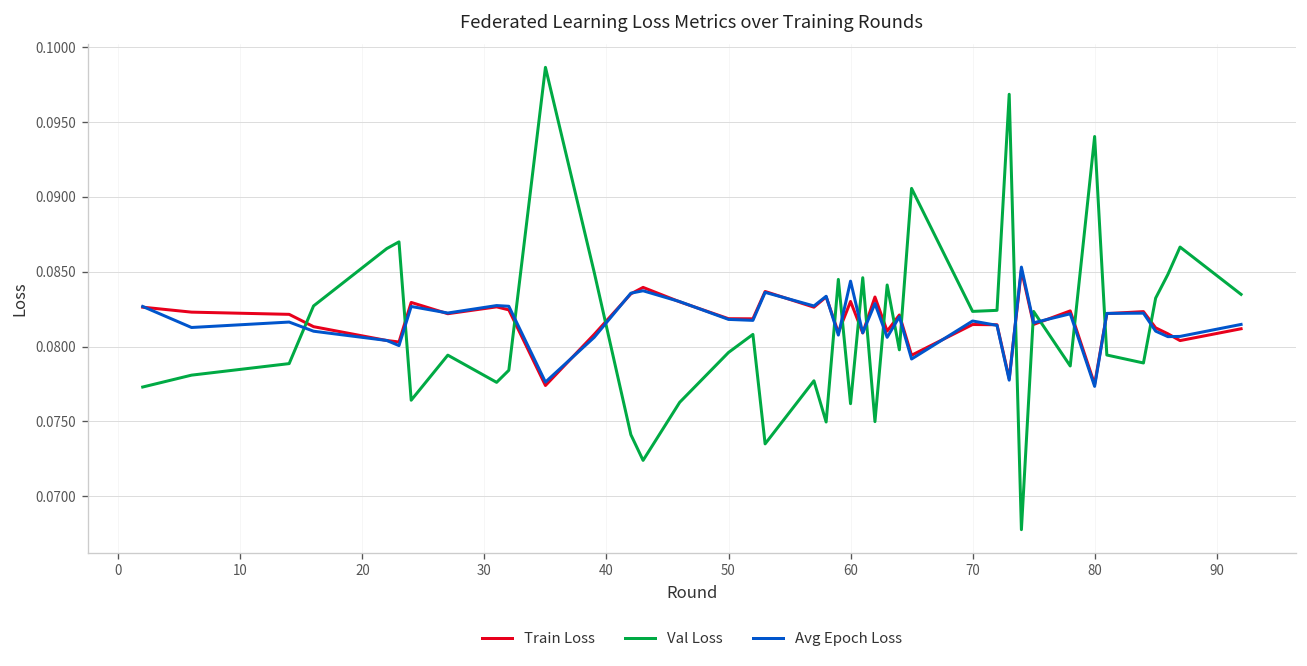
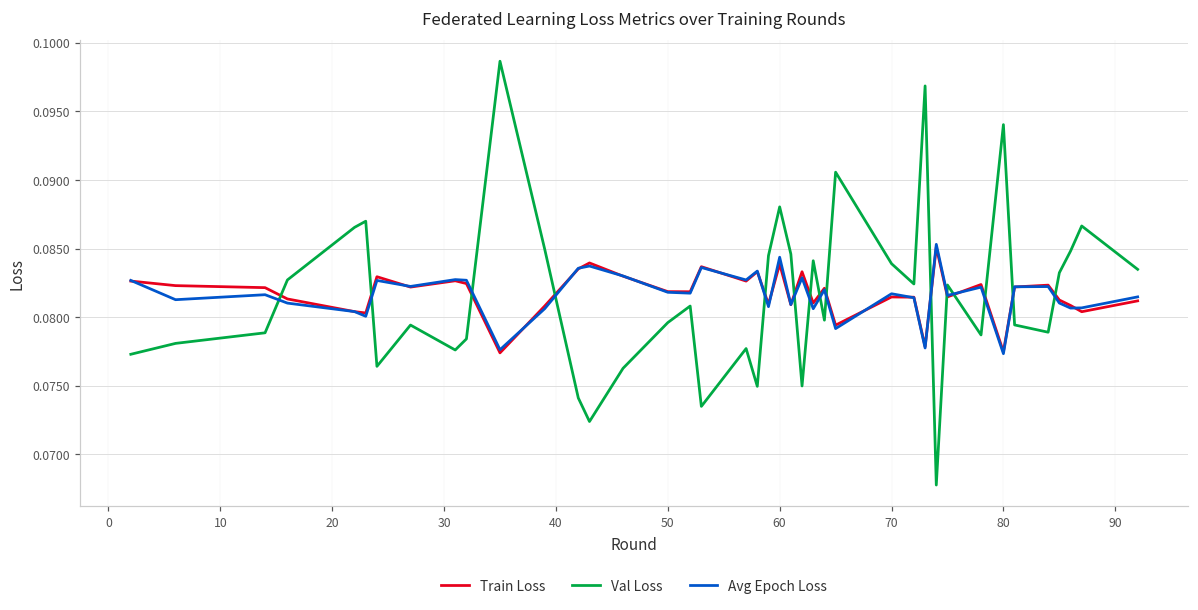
  {
    "Train Loss": {
-     "60": 0.0830,
+     "60": 0.0839,
      "70": 0.0815
    },
    "Val Loss": {
      "50": 0.0796,
-     "60": 0.0762,
-     "70": 0.0823,
+     "60": 0.0880,
+     "70": 0.0839,
      "80": 0.0940
    },
    "Avg Epoch Loss": {
      "60": 0.0844,
      "70": 0.0817
    }
  }
